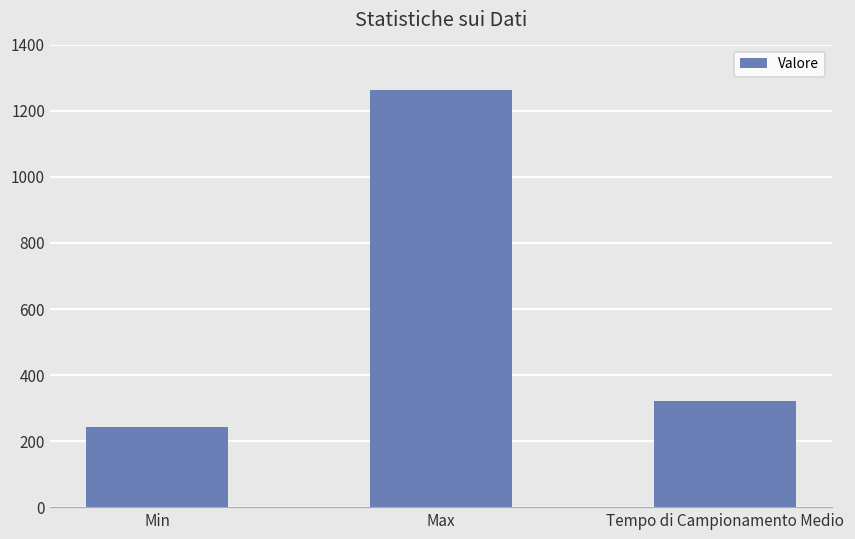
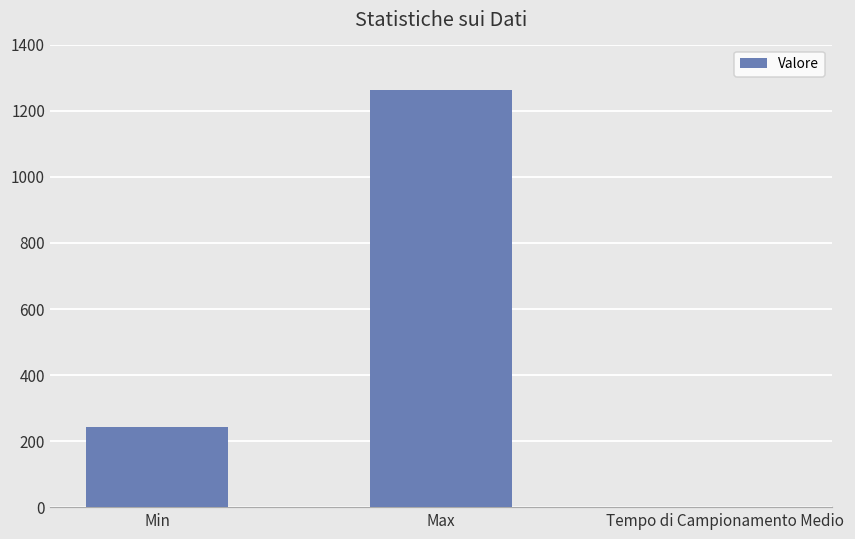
  {
    "Min": 240,
    "Max": 1260,
-   "Tempo di Campionamento Medio": 320
+   "Tempo di Campionamento Medio": 0
  }
